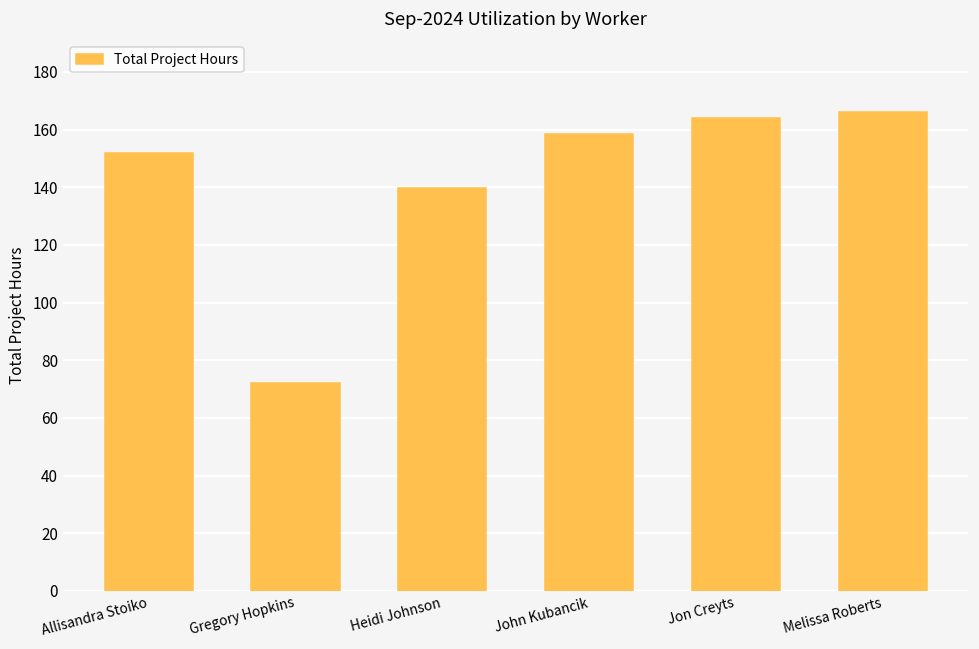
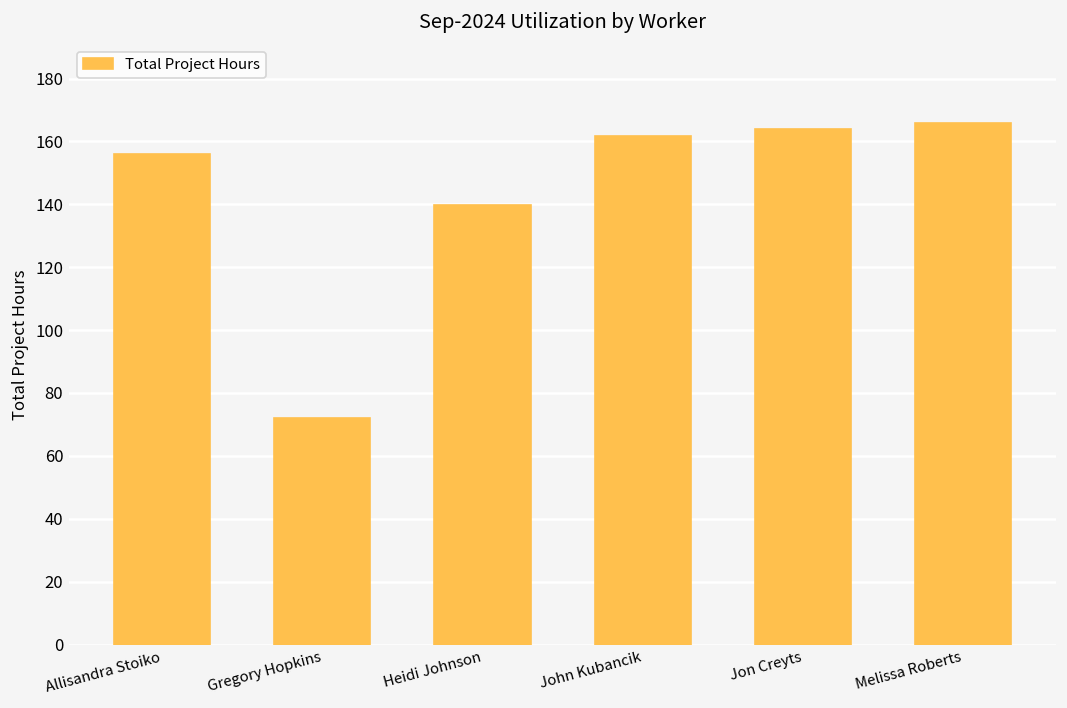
  {
-   "Allisandra Stoiko": 152,
+   "Allisandra Stoiko": 156,
    "Gregory Hopkins": 72,
    "Heidi Johnson": 140,
-   "John Kubancik": 159,
+   "John Kubancik": 162,
    "Jon Creyts": 164,
    "Melissa Roberts": 166
  }
